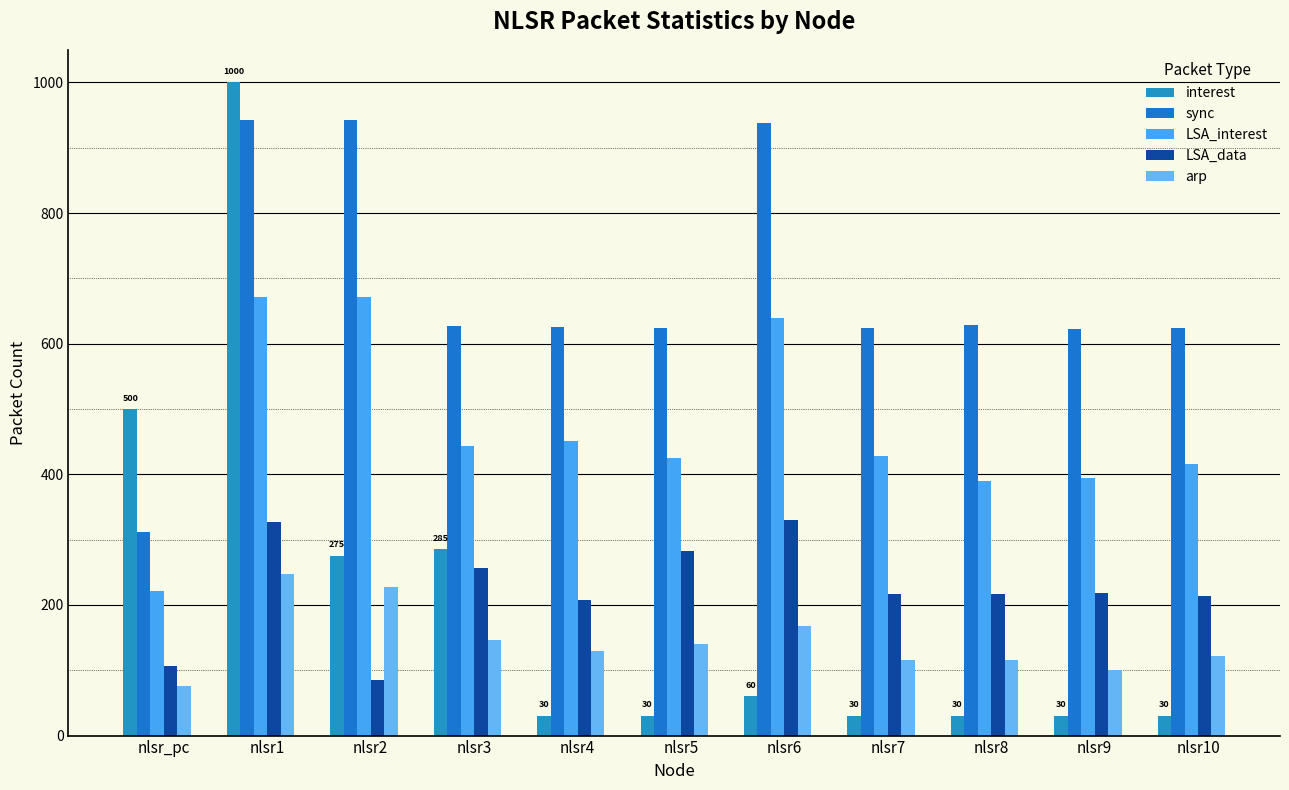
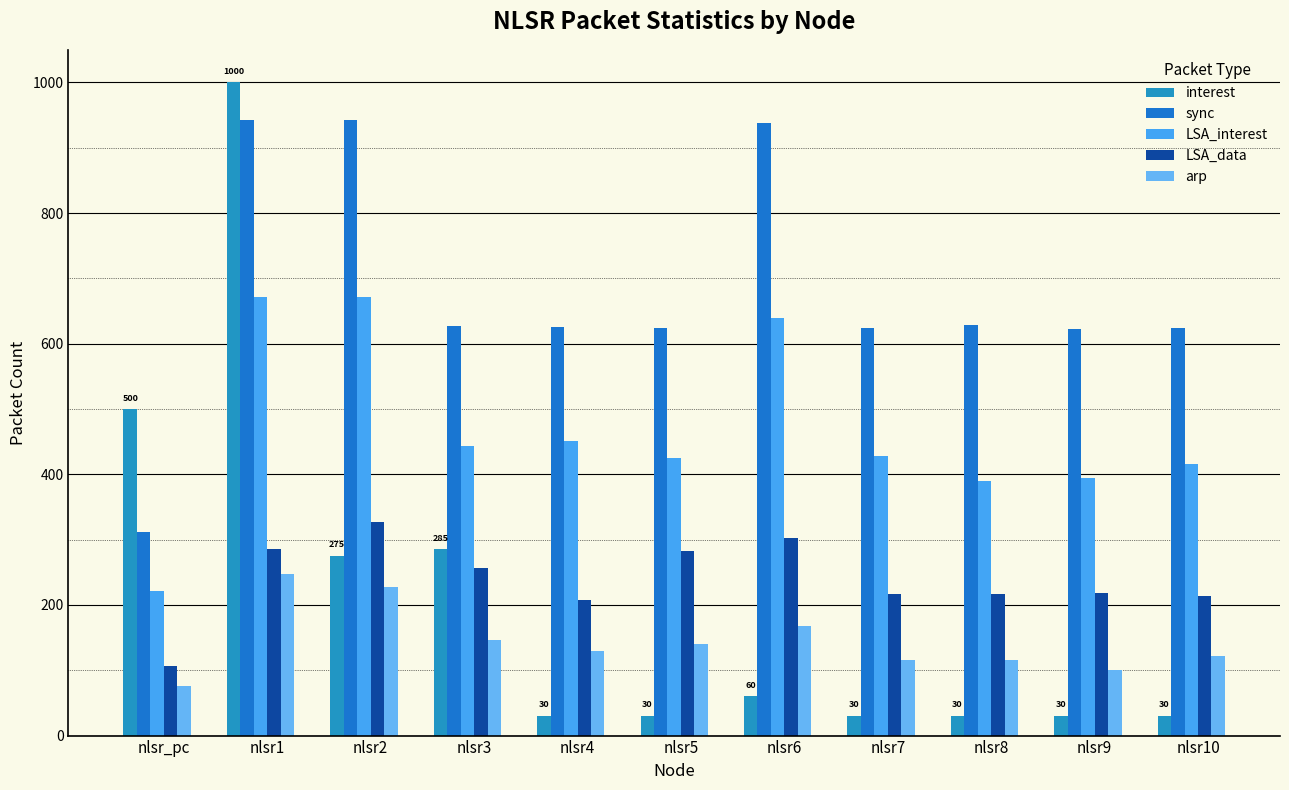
  {
    "LSA_data": {
      "nlsr_pc": 110,
-     "nlsr1": 330,
-     "nlsr2": 90,
+     "nlsr1": 290,
+     "nlsr2": 330,
      "nlsr3": 260,
      "nlsr4": 210,
      "nlsr5": 280,
-     "nlsr6": 330,
+     "nlsr6": 300,
      "nlsr7": 220,
      "nlsr8": 220,
      "nlsr9": 220,
      "nlsr10": 210
    }
  }
